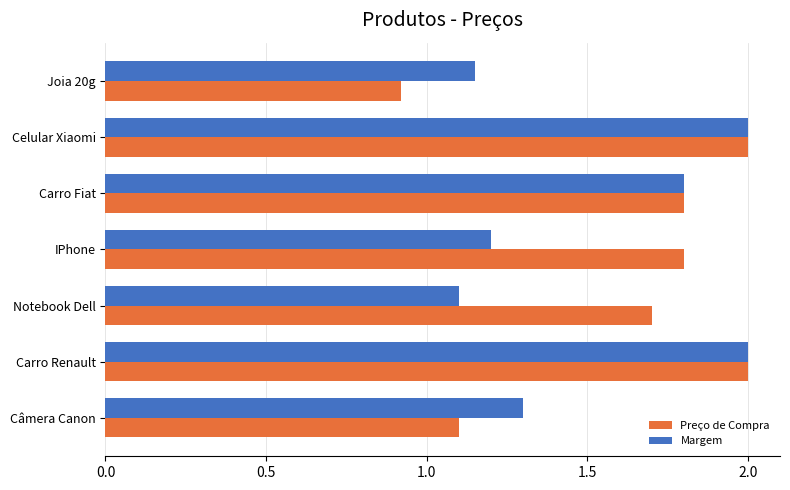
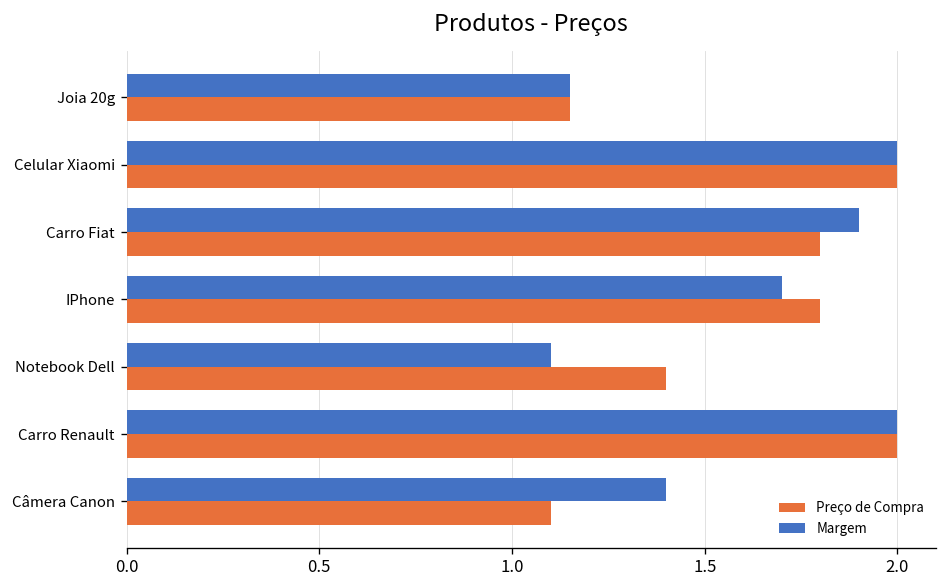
  {
    "Preço de Compra": {
-     "Joia 20g": 0.92,
+     "Joia 20g": 1.15,
      "Celular Xiaomi": 2.00,
      "Carro Fiat": 1.80,
      "IPhone": 1.80,
-     "Notebook Dell": 1.7,
+     "Notebook Dell": 1.4,
      "Carro Renault": 2.00,
      "Câmera Canon": 1.10
    },
    "Margem": {
      "Joia 20g": 1.15,
      "Celular Xiaomi": 2.0,
-     "Carro Fiat": 1.8,
-     "IPhone": 1.2,
+     "Carro Fiat": 1.9,
+     "IPhone": 1.7,
      "Notebook Dell": 1.1,
      "Carro Renault": 2.0,
-     "Câmera Canon": 1.3
+     "Câmera Canon": 1.4
    }
  }
